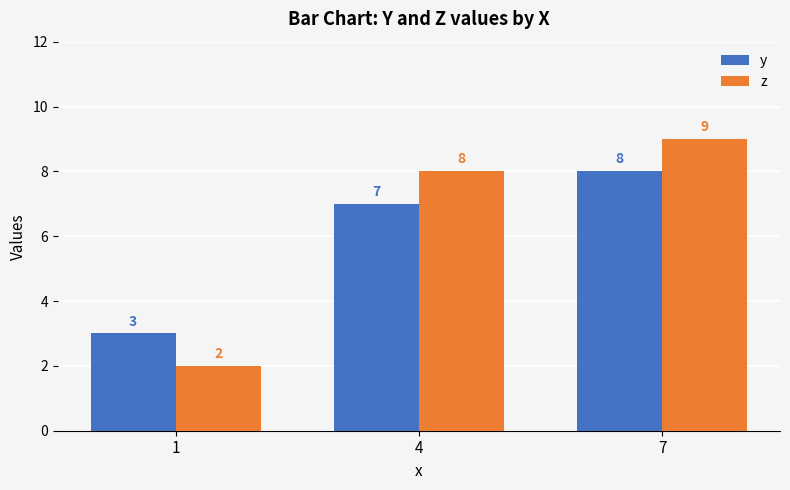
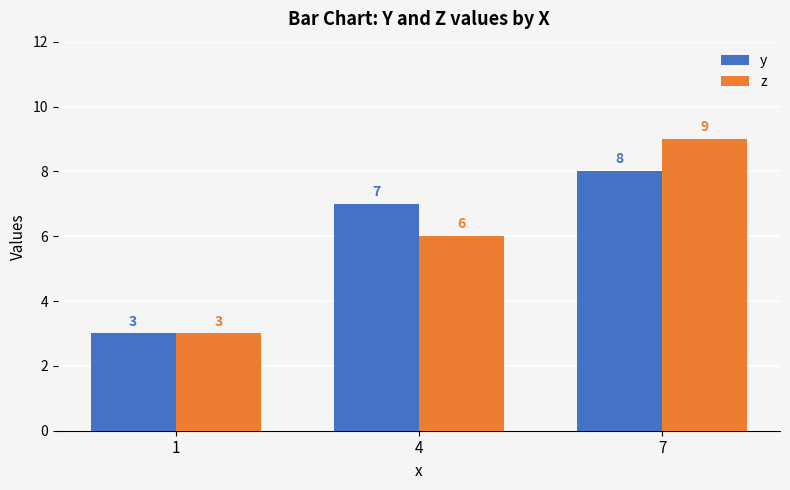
  {
    "y": {
      "1": 3,
      "4": 7,
      "7": 8
    },
    "z": {
-     "1": 2,
-     "4": 8,
+     "1": 3,
+     "4": 6,
      "7": 9
    }
  }
